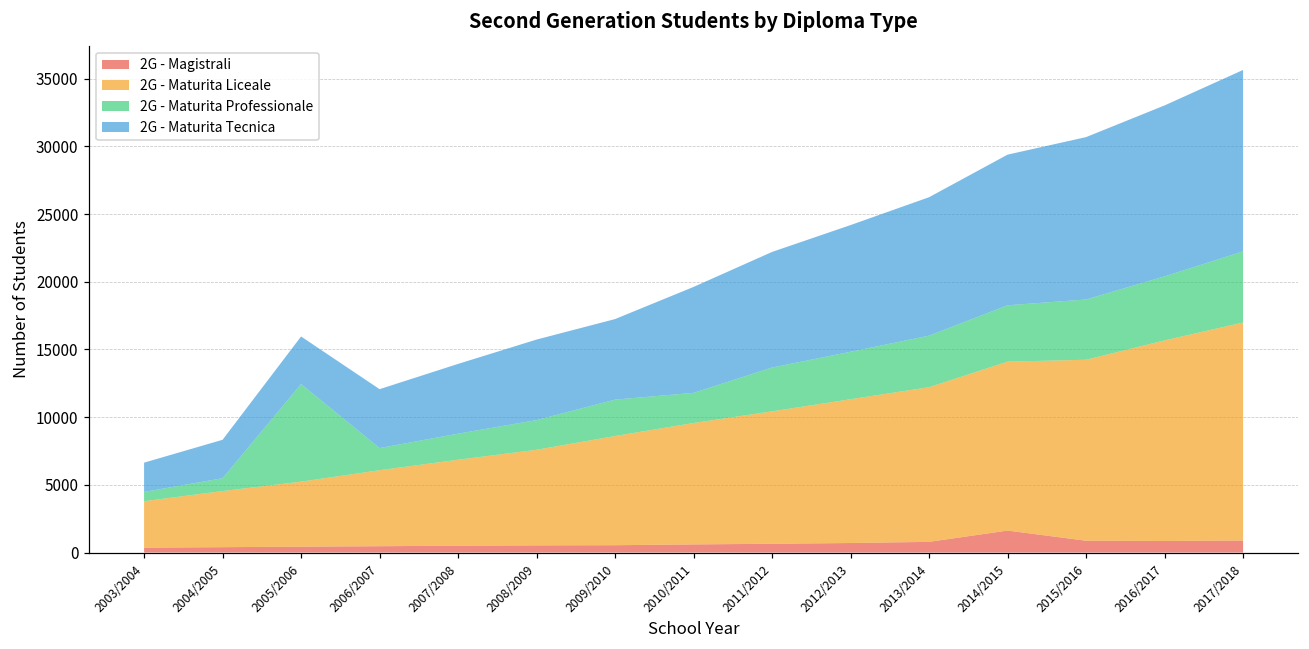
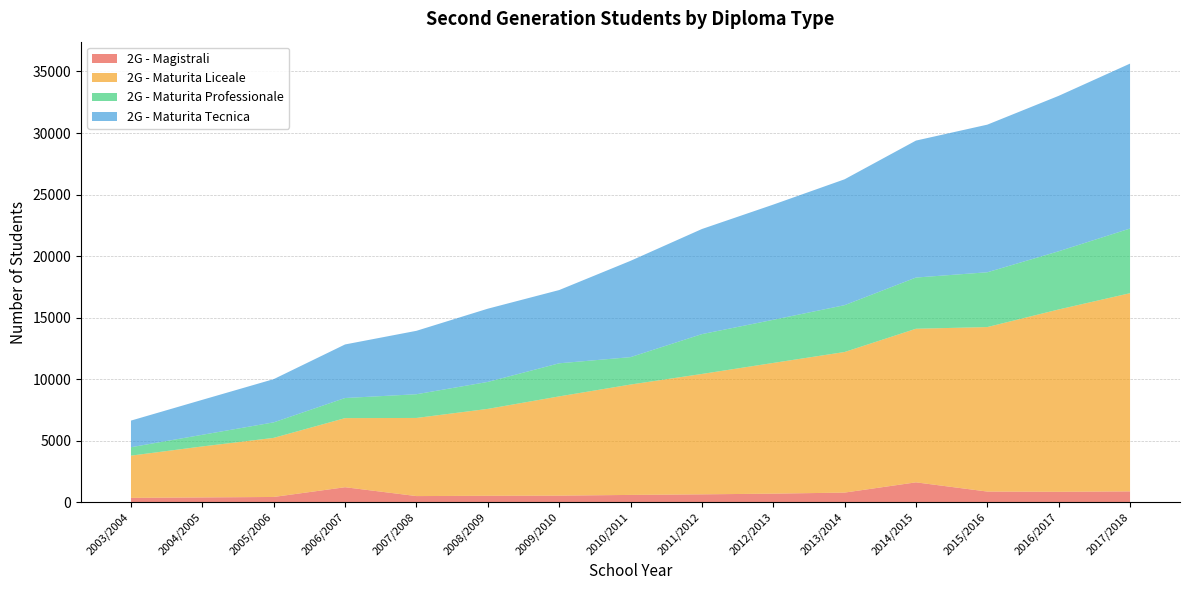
  {
    "2G - Magistrali": {
      "2003/2004": 400,
      "2004/2005": 400,
      "2005/2006": 400,
-     "2006/2007": 500,
+     "2006/2007": 1200,
      "2007/2008": 500,
      "2008/2009": 500,
      "2009/2010": 500,
      "2010/2011": 600,
      "2011/2012": 600,
      "2012/2013": 700,
      "2013/2014": 800,
      "2014/2015": 1600,
      "2015/2016": 900,
      "2016/2017": 900,
      "2017/2018": 900
    },
    "2G - Maturita Liceale": {
      "2003/2004": 3400,
      "2004/2005": 4100,
      "2005/2006": 4800,
      "2006/2007": 5600,
      "2007/2008": 6300,
      "2008/2009": 7100,
      "2009/2010": 8100,
      "2010/2011": 9000,
      "2011/2012": 9800,
      "2012/2013": 10600,
      "2013/2014": 11400,
      "2014/2015": 12500,
      "2015/2016": 13400,
      "2016/2017": 14800,
      "2017/2018": 16100
    },
    "2G - Maturita Professionale": {
      "2003/2004": 700,
      "2004/2005": 900,
-     "2005/2006": 7200,
+     "2005/2006": 1300,
      "2006/2007": 1600,
      "2007/2008": 1900,
      "2008/2009": 2200,
      "2009/2010": 2700,
      "2010/2011": 2200,
      "2011/2012": 3200,
      "2012/2013": 3500,
      "2013/2014": 3800,
      "2014/2015": 4200,
      "2015/2016": 4500,
      "2016/2017": 4700,
      "2017/2018": 5300
    },
    "2G - Maturita Tecnica": {
      "2003/2004": 2200,
      "2004/2005": 2800,
      "2005/2006": 3500,
      "2006/2007": 4400,
      "2007/2008": 5200,
      "2008/2009": 5900,
      "2009/2010": 6000,
      "2010/2011": 7800,
      "2011/2012": 8500,
      "2012/2013": 9400,
      "2013/2014": 10200,
      "2014/2015": 11100,
      "2015/2016": 12000,
      "2016/2017": 12600,
      "2017/2018": 13400
    }
  }
